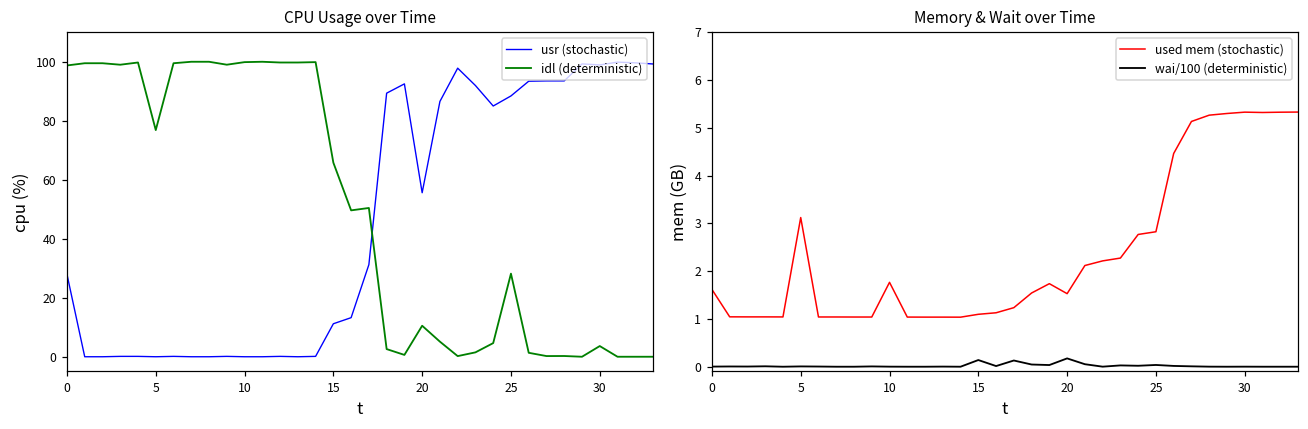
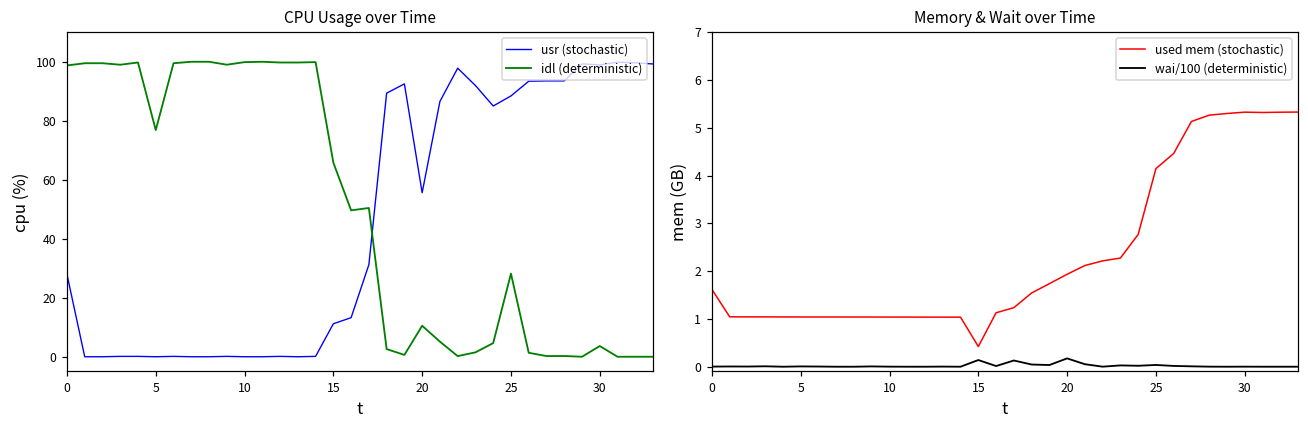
  {
    "CPU Usage over Time": {
      "usr (stochastic)": {
        "0": 28,
        "5": 0,
        "10": 0,
        "15": 11,
        "20": 56,
        "25": 88
      },
      "idl (deterministic)": {
        "0": 99,
        "5": 77,
        "10": 100,
        "15": 66,
        "20": 11,
        "25": 28,
        "30": 4
      }
    },
    "Memory & Wait over Time": {
      "used mem (stochastic)": {
        "0": 1.6,
-       "5": 3.1,
-       "10": 1.8,
-       "15": 1.1,
-       "20": 1.5,
-       "25": 2.8,
+       "5": 1.0,
+       "10": 1.0,
+       "15": 0.4,
+       "20": 1.9,
+       "25": 4.1,
        "30": 5.3
      },
      "wai/100 (deterministic)": {
        "0": 0.0,
        "5": 0.0,
        "10": 0.0,
        "15": 0.1,
        "20": 0.2,
        "25": 0.0,
        "30": 0.0
      }
    }
  }
